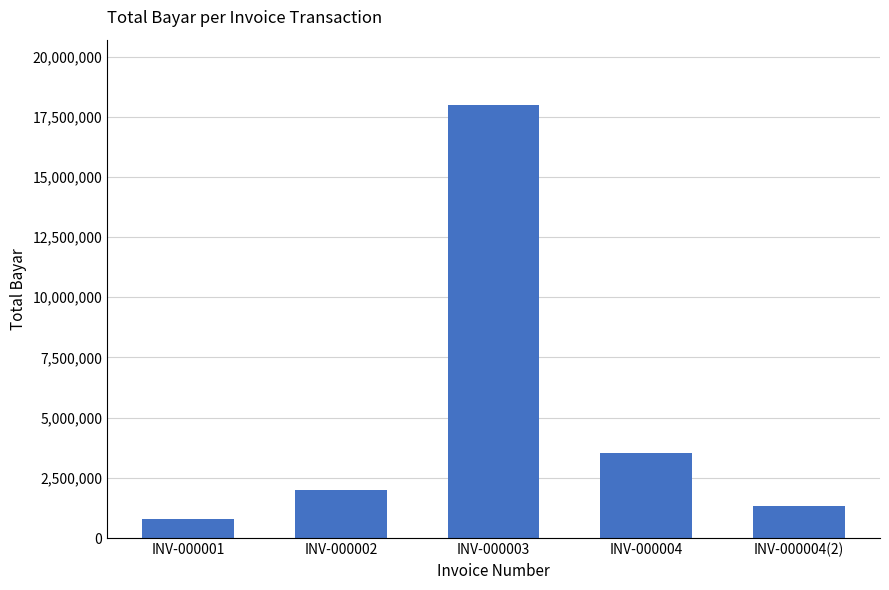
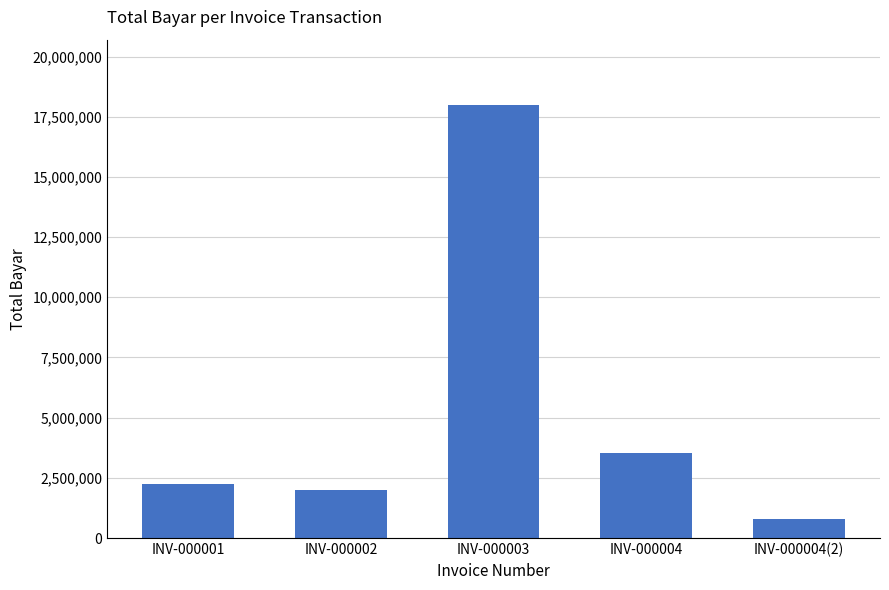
  {
-   "INV-000001": "800,000",
+   "INV-000001": "2,300,000",
    "INV-000002": "2,000,000",
    "INV-000003": "18,000,000",
    "INV-000004": "3,500,000",
-   "INV-000004(2)": "1,300,000"
+   "INV-000004(2)": "800,000"
  }
